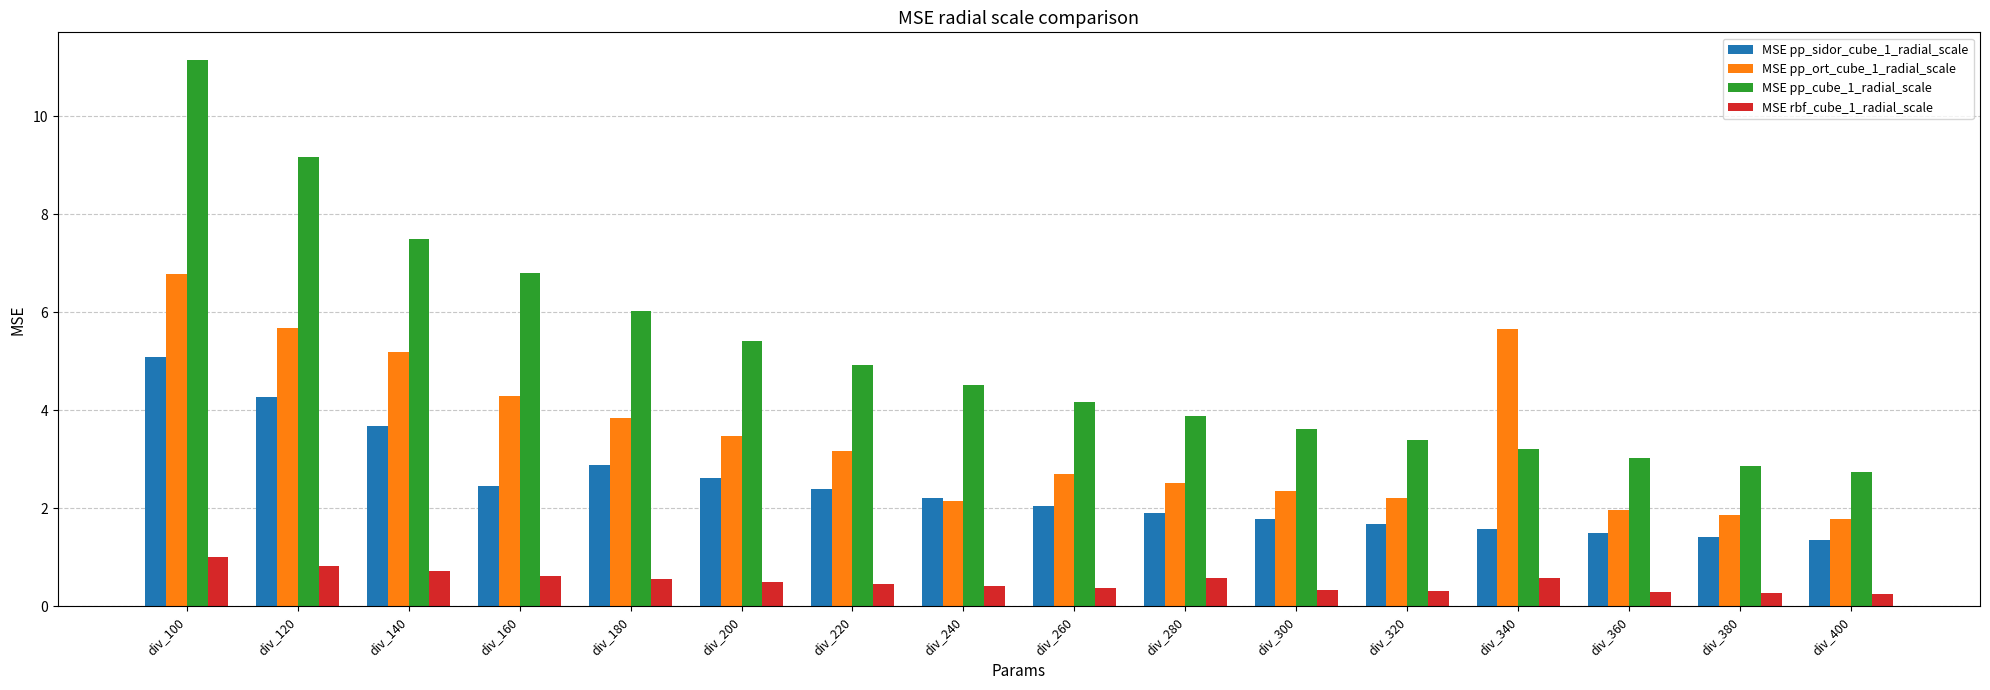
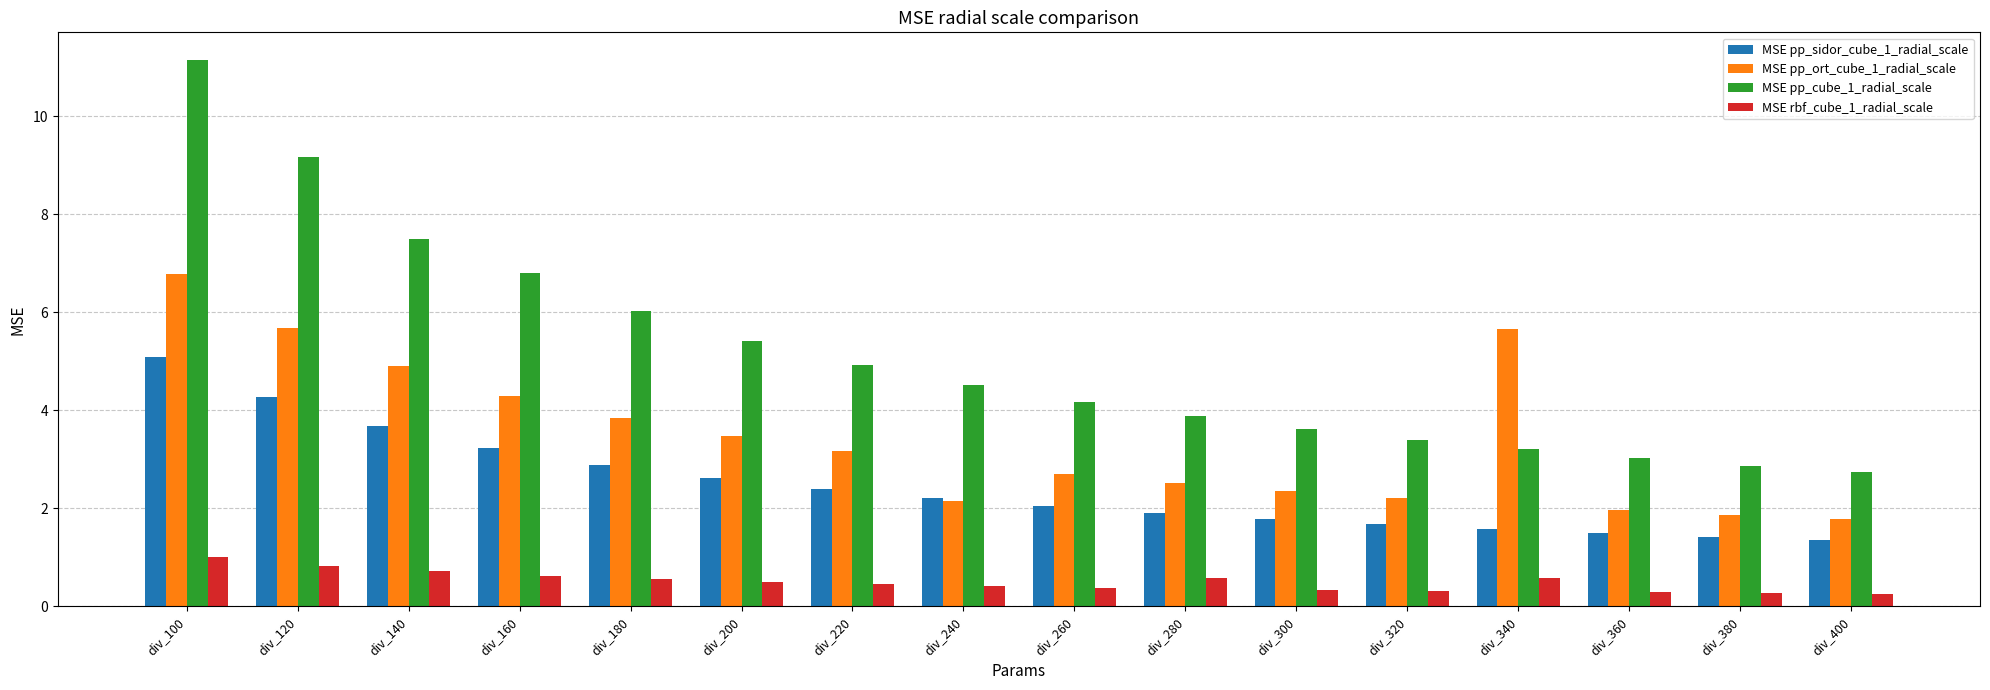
  {
    "MSE pp_sidor_cube_1_radial_scale": {
      "div_100": 5.1,
      "div_120": 4.3,
      "div_140": 3.7,
-     "div_160": 2.5,
+     "div_160": 3.2,
      "div_180": 2.9,
      "div_200": 2.6,
      "div_220": 2.4,
      "div_240": 2.2,
      "div_260": 2.0,
      "div_280": 1.9,
      "div_300": 1.8,
      "div_320": 1.7,
      "div_340": 1.6,
      "div_360": 1.5,
      "div_380": 1.4,
      "div_400": 1.4
    },
    "MSE pp_ort_cube_1_radial_scale": {
      "div_100": 6.8,
      "div_120": 5.7,
-     "div_140": 5.2,
+     "div_140": 4.9,
      "div_160": 4.3,
      "div_180": 3.8,
      "div_200": 3.5,
      "div_220": 3.2,
      "div_240": 2.1,
      "div_260": 2.7,
      "div_280": 2.5,
      "div_300": 2.4,
      "div_320": 2.2,
      "div_340": 5.7,
      "div_360": 2.0,
      "div_380": 1.9,
      "div_400": 1.8
    },
    "MSE pp_cube_1_radial_scale": {
      "div_100": 11.2,
      "div_120": 9.2,
      "div_140": 7.5,
      "div_160": 6.8,
      "div_180": 6.0,
      "div_200": 5.4,
      "div_220": 4.9,
      "div_240": 4.5,
      "div_260": 4.2,
      "div_280": 3.9,
      "div_300": 3.6,
      "div_320": 3.4,
      "div_340": 3.2,
      "div_360": 3.0,
      "div_380": 2.9,
      "div_400": 2.7
    },
    "MSE rbf_cube_1_radial_scale": {
      "div_100": 1.0,
      "div_120": 0.8,
      "div_140": 0.7,
      "div_160": 0.6,
      "div_180": 0.6,
      "div_200": 0.5,
      "div_220": 0.5,
      "div_240": 0.4,
      "div_260": 0.4,
      "div_280": 0.6,
      "div_300": 0.3,
      "div_320": 0.3,
      "div_340": 0.6,
      "div_360": 0.3,
      "div_380": 0.3,
      "div_400": 0.3
    }
  }
